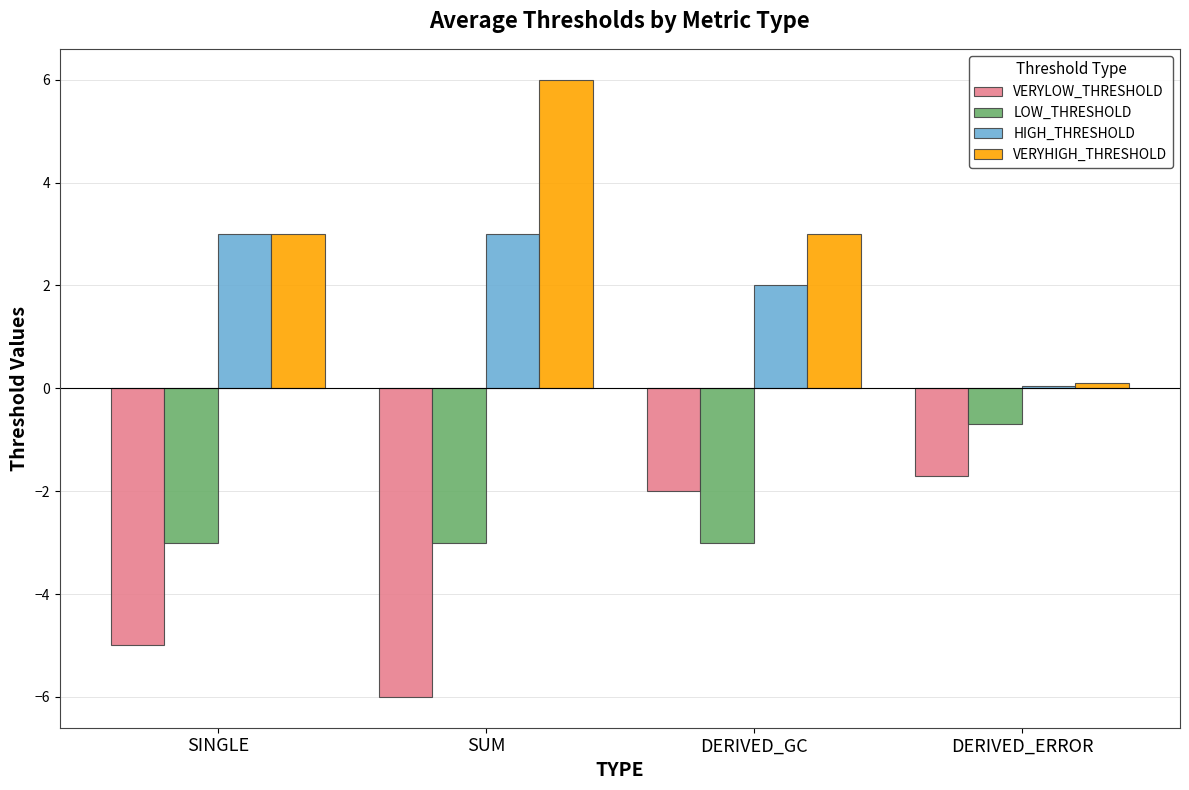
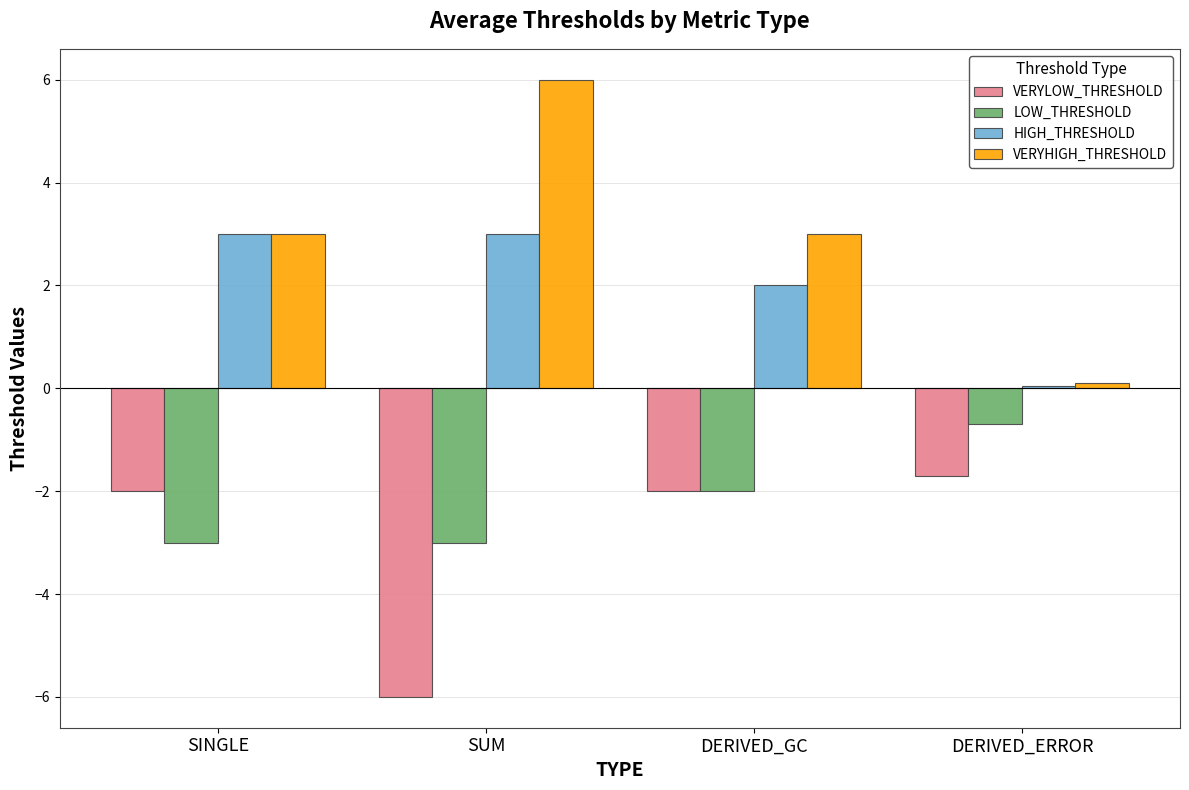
  {
    "VERYLOW_THRESHOLD": {
-     "SINGLE": -5,
+     "SINGLE": -2,
      "SUM": -6,
      "DERIVED_GC": -2,
      "DERIVED_ERROR": -1.7
    },
    "LOW_THRESHOLD": {
      "SINGLE": -3,
      "SUM": -3,
-     "DERIVED_GC": -3,
+     "DERIVED_GC": -2,
      "DERIVED_ERROR": -0.7
    },
    "HIGH_THRESHOLD": {
      "SINGLE": 3,
      "SUM": 3,
      "DERIVED_GC": 2,
      "DERIVED_ERROR": 0.1
    },
    "VERYHIGH_THRESHOLD": {
      "SINGLE": 3,
      "SUM": 6,
      "DERIVED_GC": 3,
      "DERIVED_ERROR": 0.1
    }
  }
